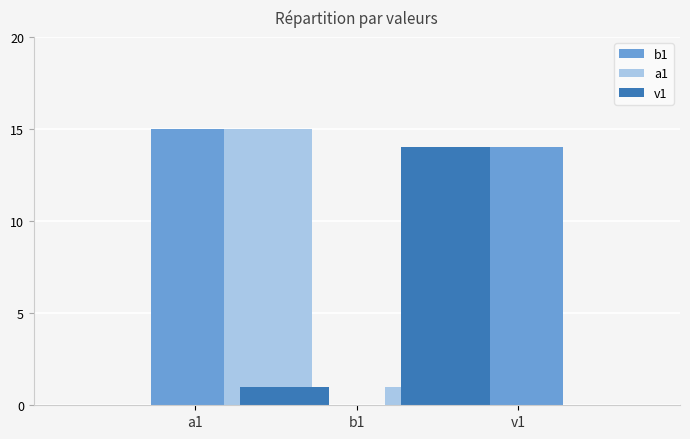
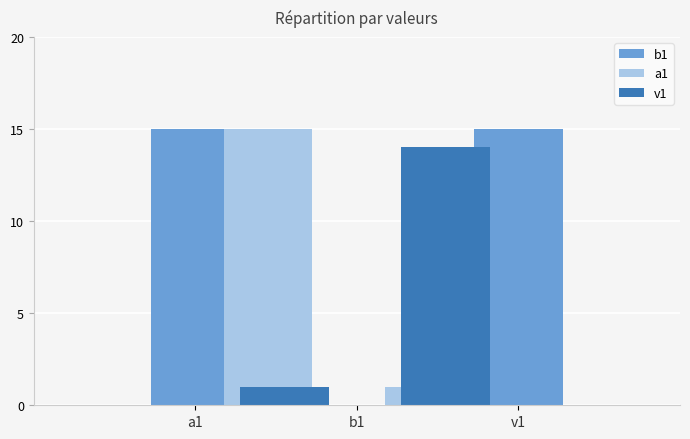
  {
    "b1": {
      "a1": 15,
      "b1": 0,
-     "v1": 14
+     "v1": 15
    }
  }
